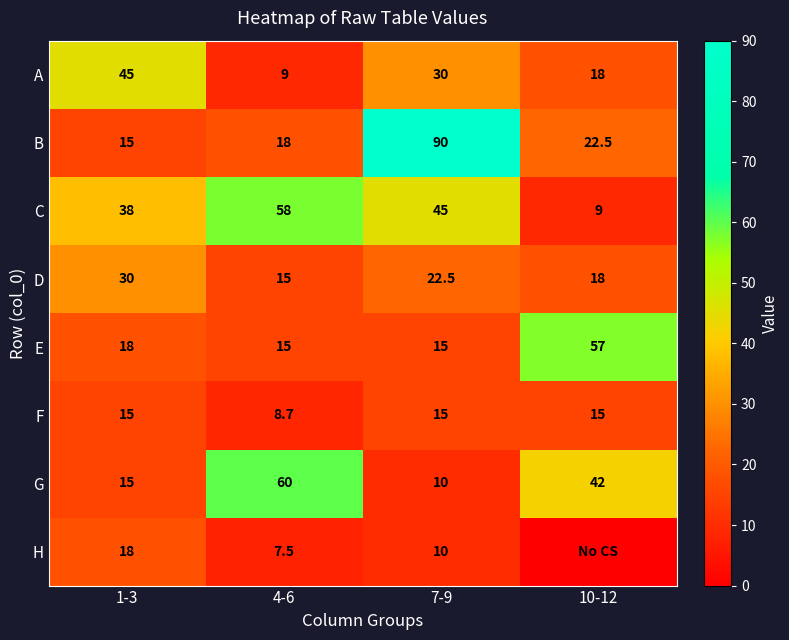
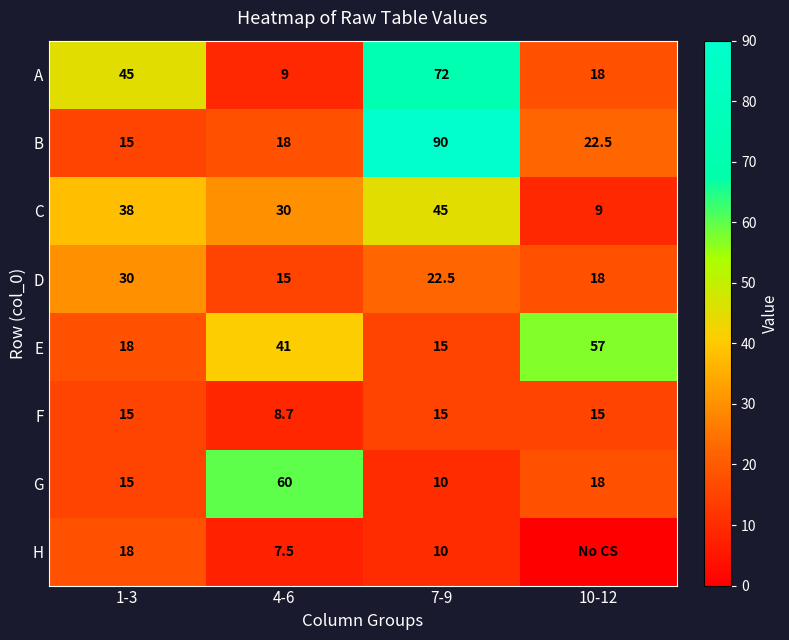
  {
    "A": {
      "1-3": 45,
      "4-6": 9,
-     "7-9": 30,
+     "7-9": 72,
      "10-12": 18
    },
    "B": {
      "1-3": 15,
      "4-6": 18,
      "7-9": 90,
      "10-12": 22.5
    },
    "C": {
      "1-3": 38,
-     "4-6": 58,
+     "4-6": 30,
      "7-9": 45,
      "10-12": 9
    },
    "D": {
      "1-3": 30,
      "4-6": 15,
      "7-9": 22.5,
      "10-12": 18
    },
    "E": {
      "1-3": 18,
-     "4-6": 15,
+     "4-6": 41,
      "7-9": 15,
      "10-12": 57
    },
    "F": {
      "1-3": 15,
      "4-6": 8.7,
      "7-9": 15,
      "10-12": 15
    },
    "G": {
      "1-3": 15,
      "4-6": 60,
      "7-9": 10,
-     "10-12": 42
+     "10-12": 18
    },
    "H": {
      "1-3": 18,
      "4-6": 7.5,
      "7-9": 10
    }
  }
